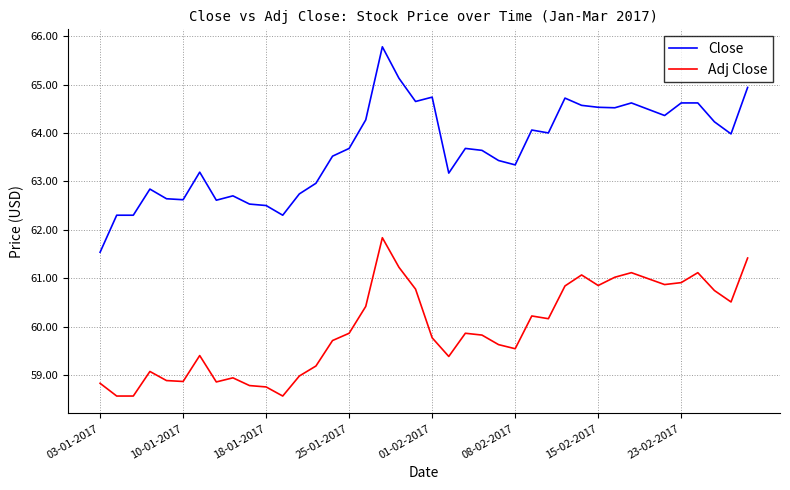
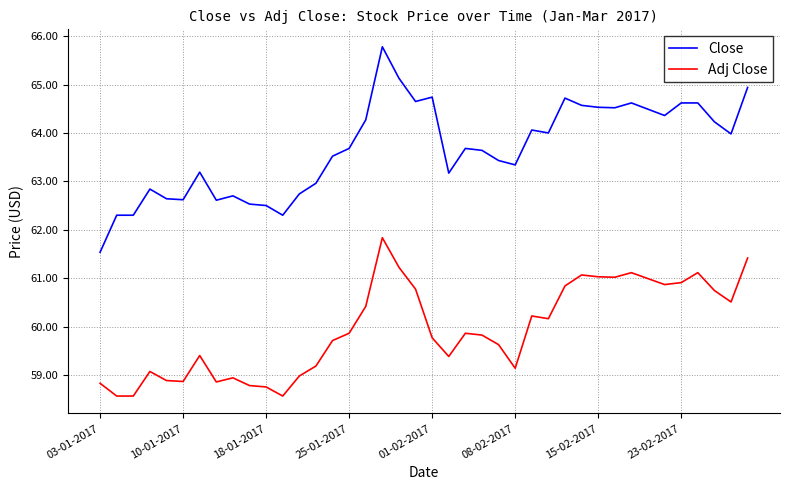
  {
    "Close": {
      "03-01-2017": 61.5,
      "10-01-2017": 62.6,
      "18-01-2017": 62.5,
      "25-01-2017": 63.7,
      "01-02-2017": 64.7,
      "08-02-2017": 63.3,
      "15-02-2017": 64.5,
      "23-02-2017": 64.6
    },
    "Adj Close": {
      "03-01-2017": 58.8,
      "10-01-2017": 58.9,
      "18-01-2017": 58.8,
      "25-01-2017": 59.9,
      "01-02-2017": 59.8,
-     "08-02-2017": 59.5,
-     "15-02-2017": 60.8,
+     "08-02-2017": 59.1,
+     "15-02-2017": 61.0,
      "23-02-2017": 60.9
    }
  }
